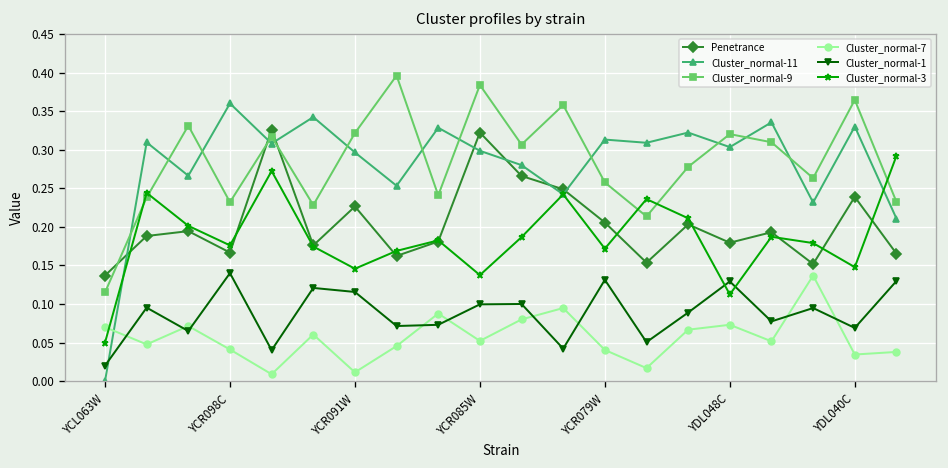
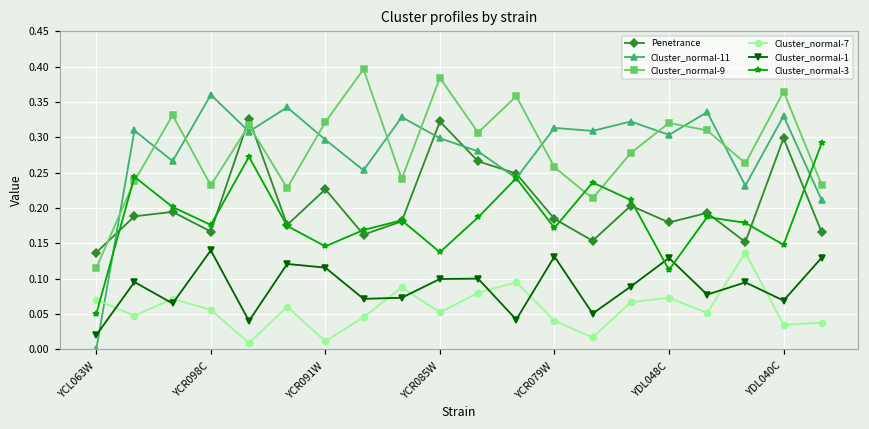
  {
    "Penetrance": {
      "YCL063W": 0.14,
      "YCR098C": 0.17,
      "YCR091W": 0.23,
      "YCR085W": 0.32,
-     "YCR079W": 0.21,
+     "YCR079W": 0.18,
      "YDL048C": 0.18,
-     "YDL040C": 0.24
+     "YDL040C": 0.30
    },
    "Cluster_normal-7": {
      "YCL063W": 0.07,
-     "YCR098C": 0.04,
+     "YCR098C": 0.06,
      "YCR091W": 0.01,
      "YCR085W": 0.05,
      "YCR079W": 0.04,
      "YDL048C": 0.07,
      "YDL040C": 0.03
    },
    "Cluster_normal-1": {
      "YCL063W": 0.02,
      "YCR098C": 0.14,
      "YCR091W": 0.12,
      "YCR085W": 0.10,
      "YCR079W": 0.13,
      "YDL048C": 0.13,
      "YDL040C": 0.07
    },
    "Cluster_normal-3": {
      "YCL063W": 0.05,
      "YCR098C": 0.18,
      "YCR091W": 0.15,
      "YCR085W": 0.14,
      "YCR079W": 0.17,
      "YDL048C": 0.11,
      "YDL040C": 0.15
    }
  }
